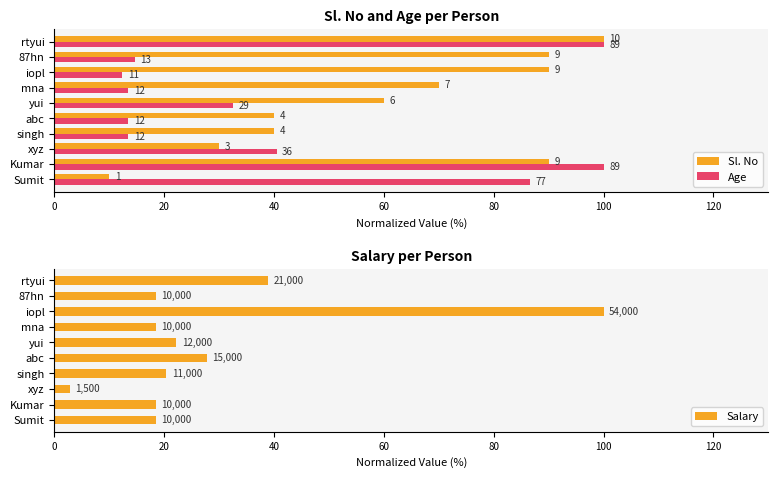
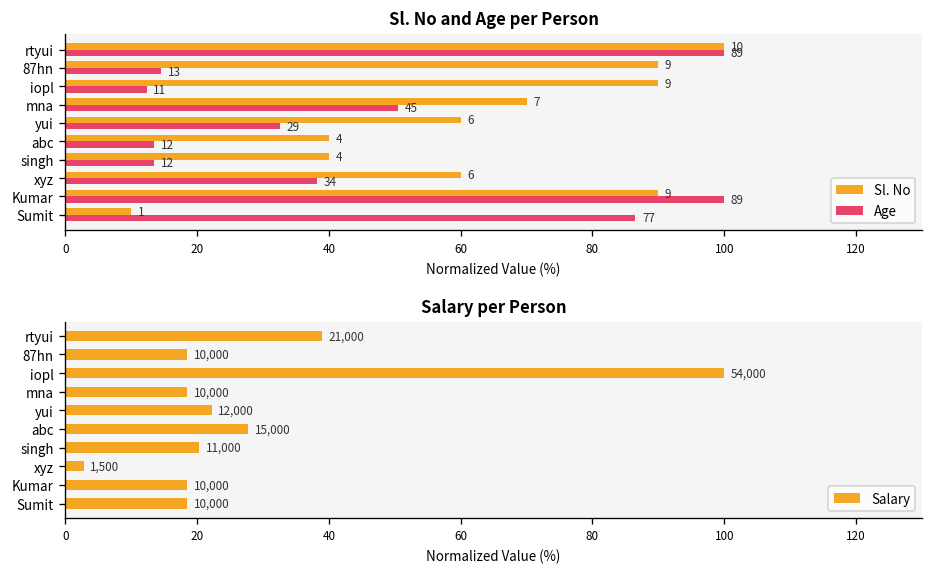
  {
    "Sl. No and Age per Person": {
      "Sl. No": {
-       "xyz": 3
+       "xyz": 6
      },
      "Age": {
-       "mna": 12,
-       "xyz": 36
+       "mna": 45,
+       "xyz": 34
      }
    }
  }
